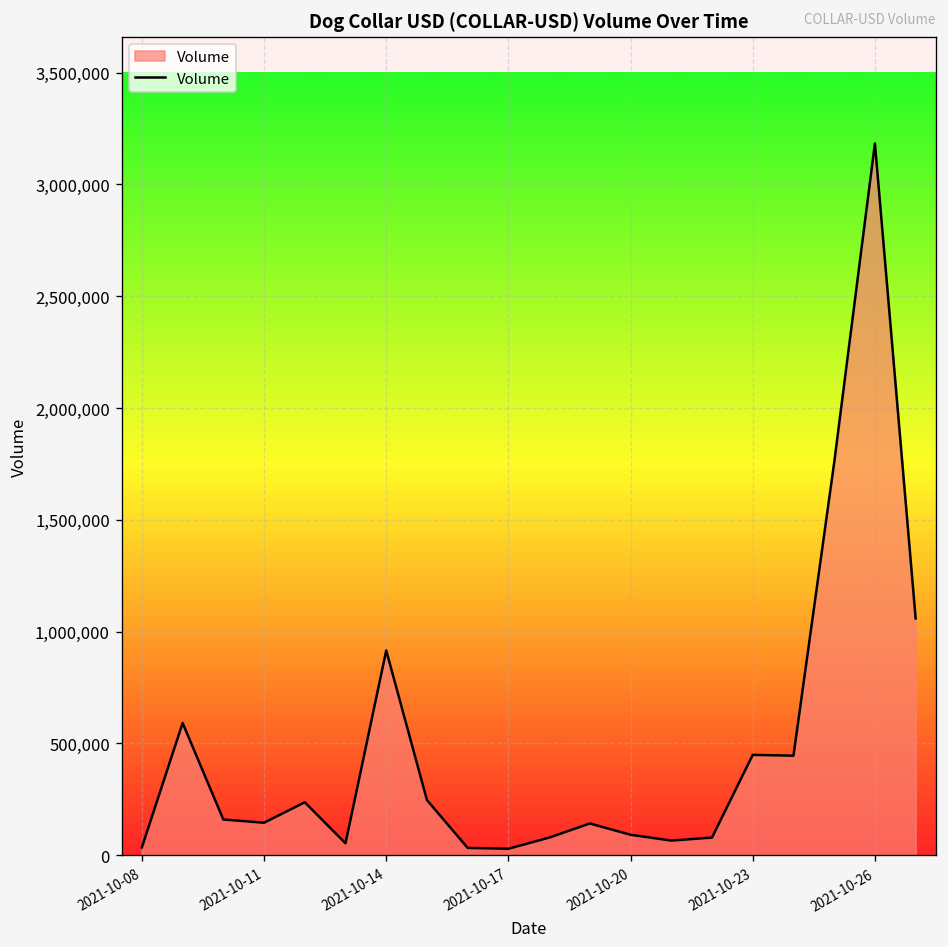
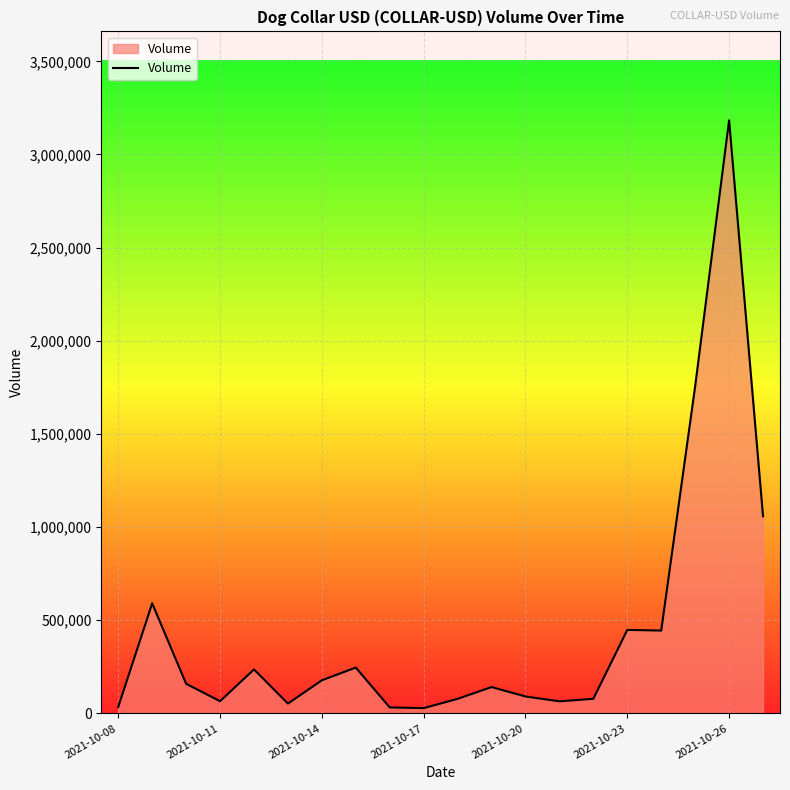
  {
    "2021-10-08": "30,000",
-   "2021-10-11": "140,000",
-   "2021-10-14": "920,000",
+   "2021-10-11": "70,000",
+   "2021-10-14": "180,000",
    "2021-10-17": "30,000",
    "2021-10-20": "90,000",
    "2021-10-23": "450,000",
    "2021-10-26": "3,180,000"
  }
